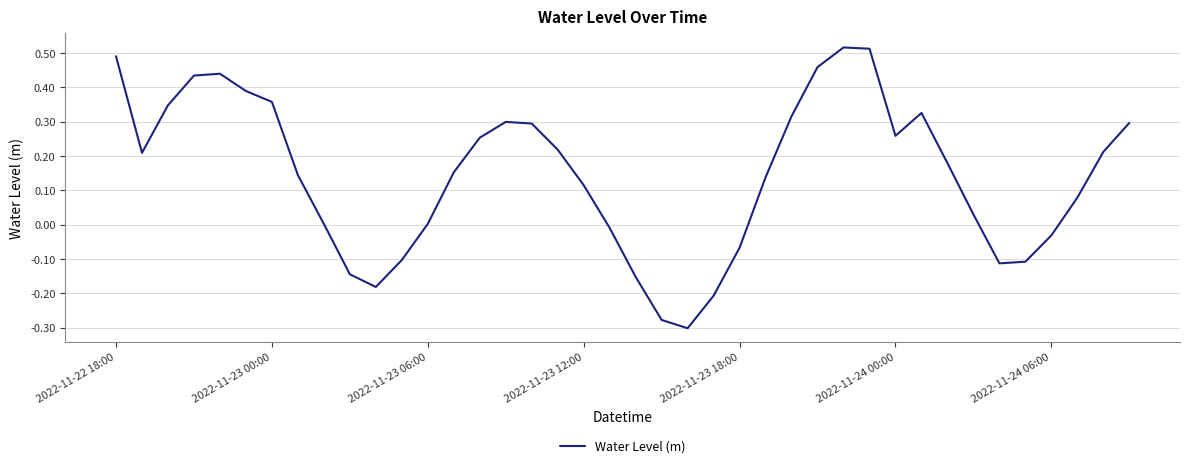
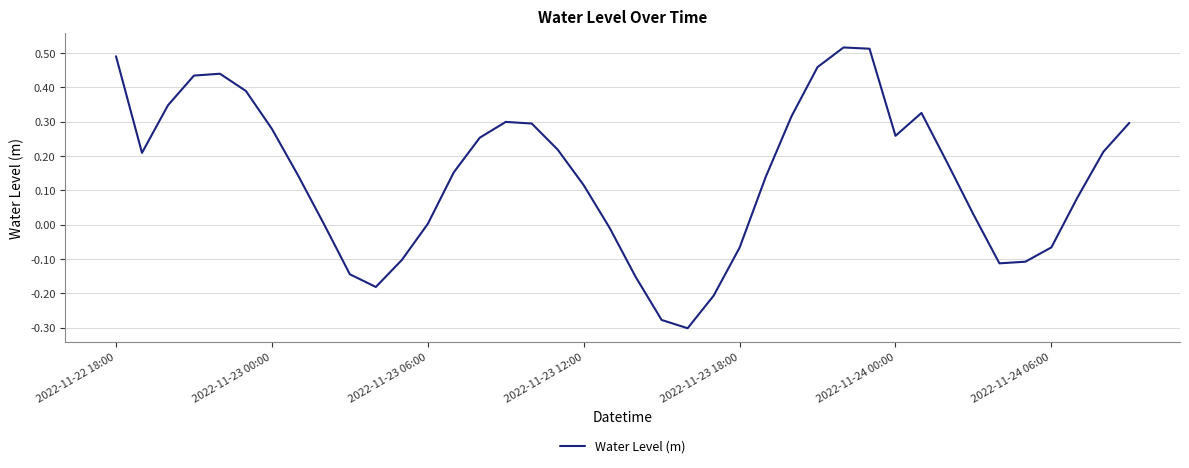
  {
    "2022-11-22 18:00": 0.49,
-   "2022-11-23 00:00": 0.36,
+   "2022-11-23 00:00": 0.28,
    "2022-11-23 06:00": 0.00,
    "2022-11-23 12:00": 0.11,
    "2022-11-23 18:00": -0.07,
    "2022-11-24 00:00": 0.26,
-   "2022-11-24 06:00": -0.03
+   "2022-11-24 06:00": -0.07
  }
